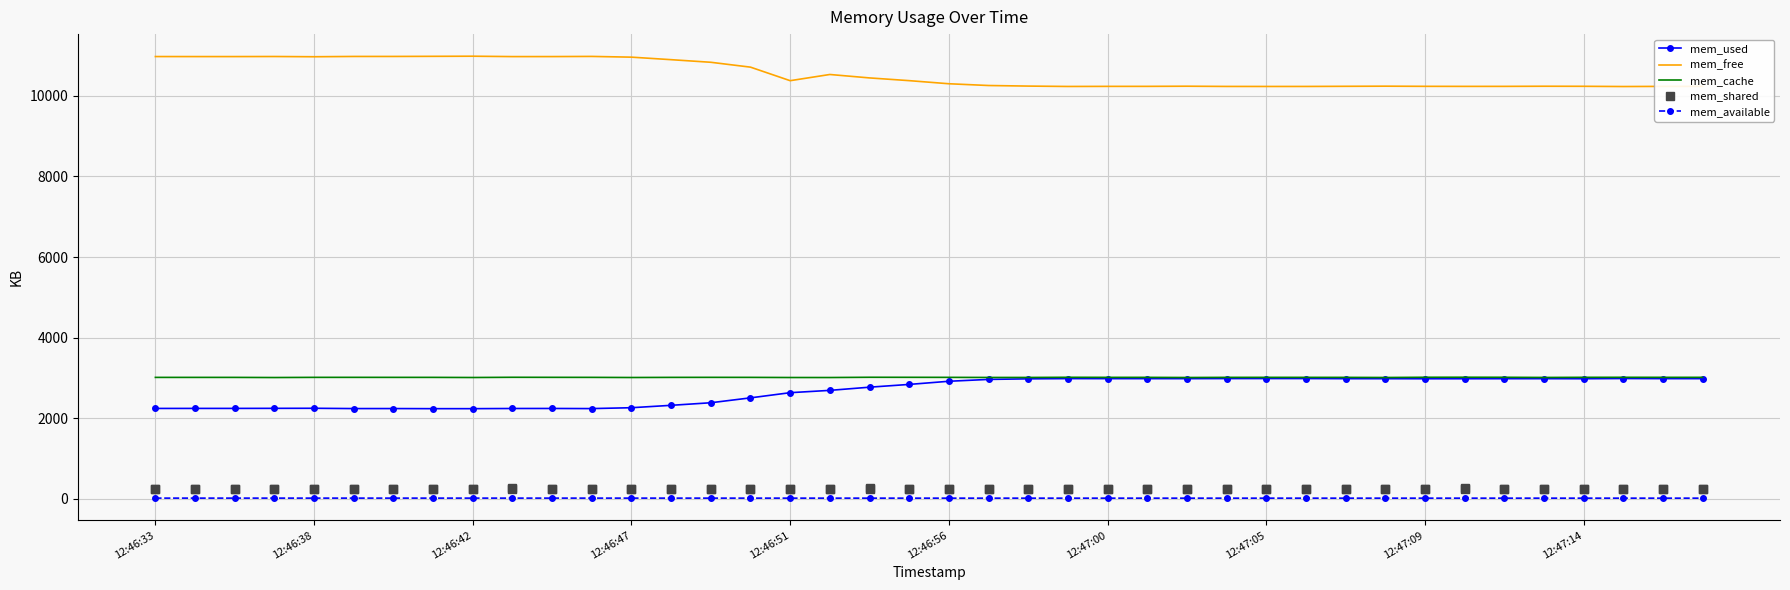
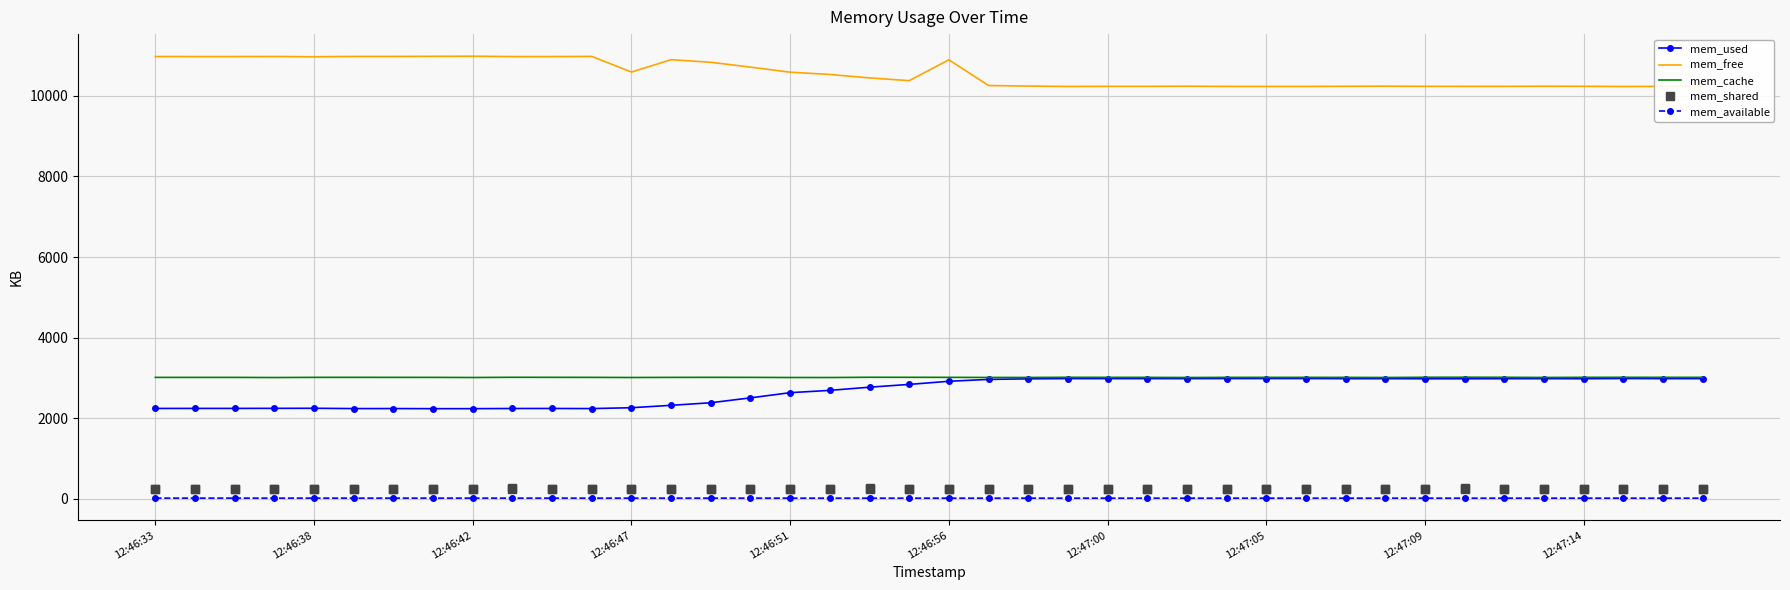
  {
    "mem_free": {
      "12:46:33": 11000,
      "12:46:38": 11000,
      "12:46:42": 11000,
-     "12:46:47": 11000,
-     "12:46:51": 10400,
-     "12:46:56": 10300,
+     "12:46:47": 10600,
+     "12:46:51": 10600,
+     "12:46:56": 10900,
      "12:47:00": 10200,
      "12:47:05": 10200,
      "12:47:09": 10200,
      "12:47:14": 10200
    },
    "mem_cache": {
      "12:46:33": 3000,
      "12:46:38": 3000,
      "12:46:42": 3000,
      "12:46:47": 3000,
      "12:46:51": 3000,
      "12:46:56": 3000
    }
  }
